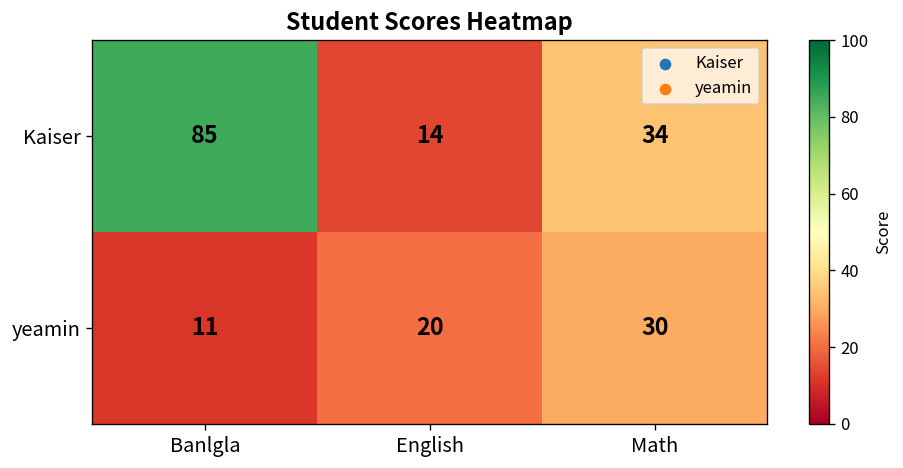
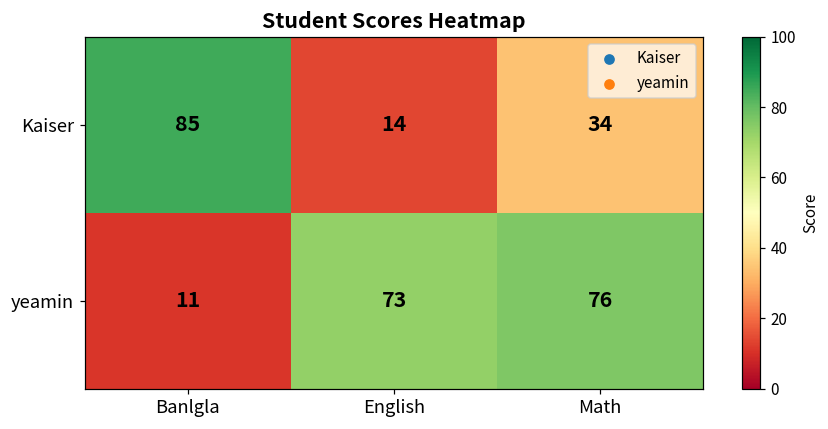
  {
    "Kaiser": {
      "Banlgla": 85,
      "English": 14,
      "Math": 34
    },
    "yeamin": {
      "Banlgla": 11,
-     "English": 20,
-     "Math": 30
+     "English": 73,
+     "Math": 76
    }
  }
